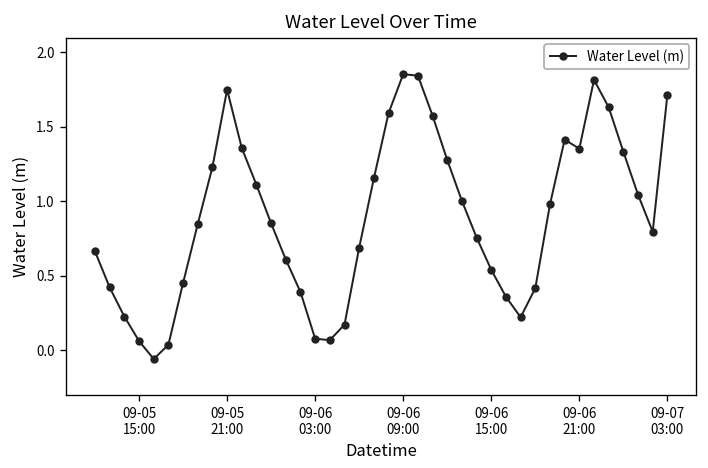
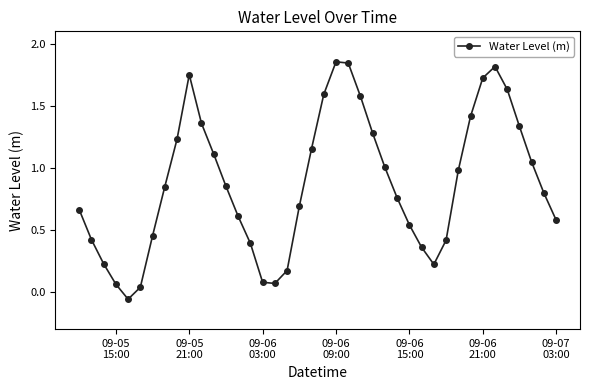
  {
    "09-05 15:00": 0.06,
    "09-05 21:00": 1.75,
    "09-06 03:00": 0.08,
    "09-06 09:00": 1.85,
    "09-06 15:00": 0.54,
-   "09-06 21:00": 1.35,
-   "09-07 03:00": 1.72
+   "09-06 21:00": 1.72,
+   "09-07 03:00": 0.58
  }
